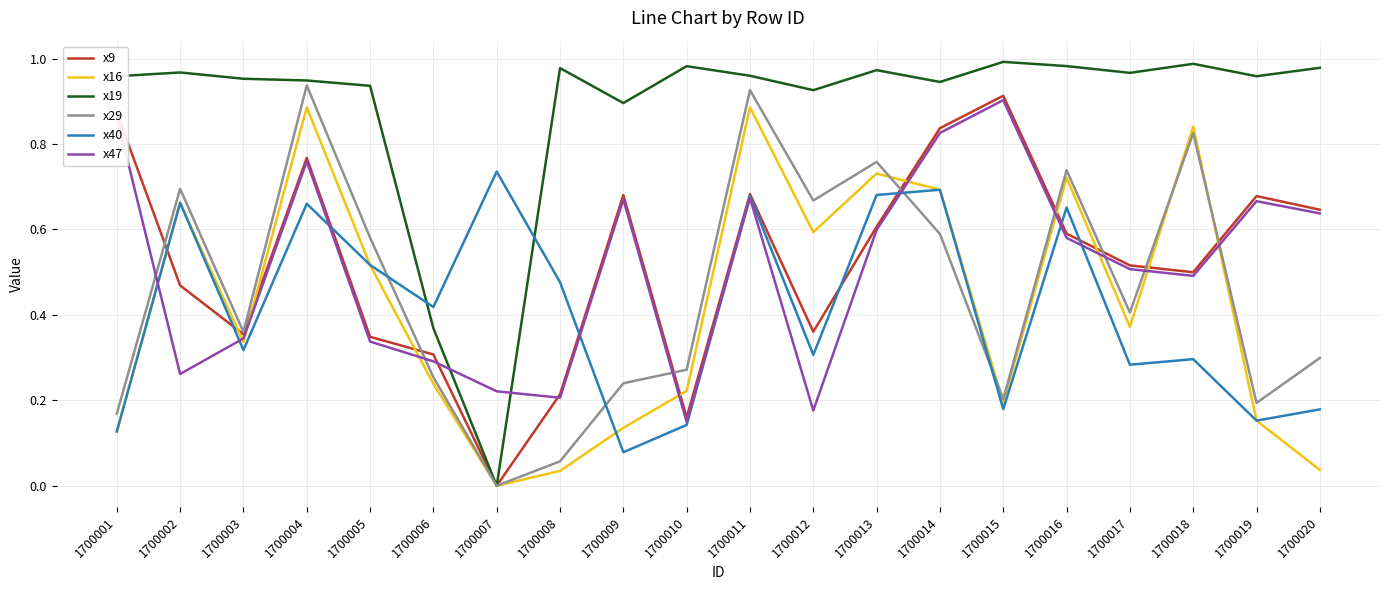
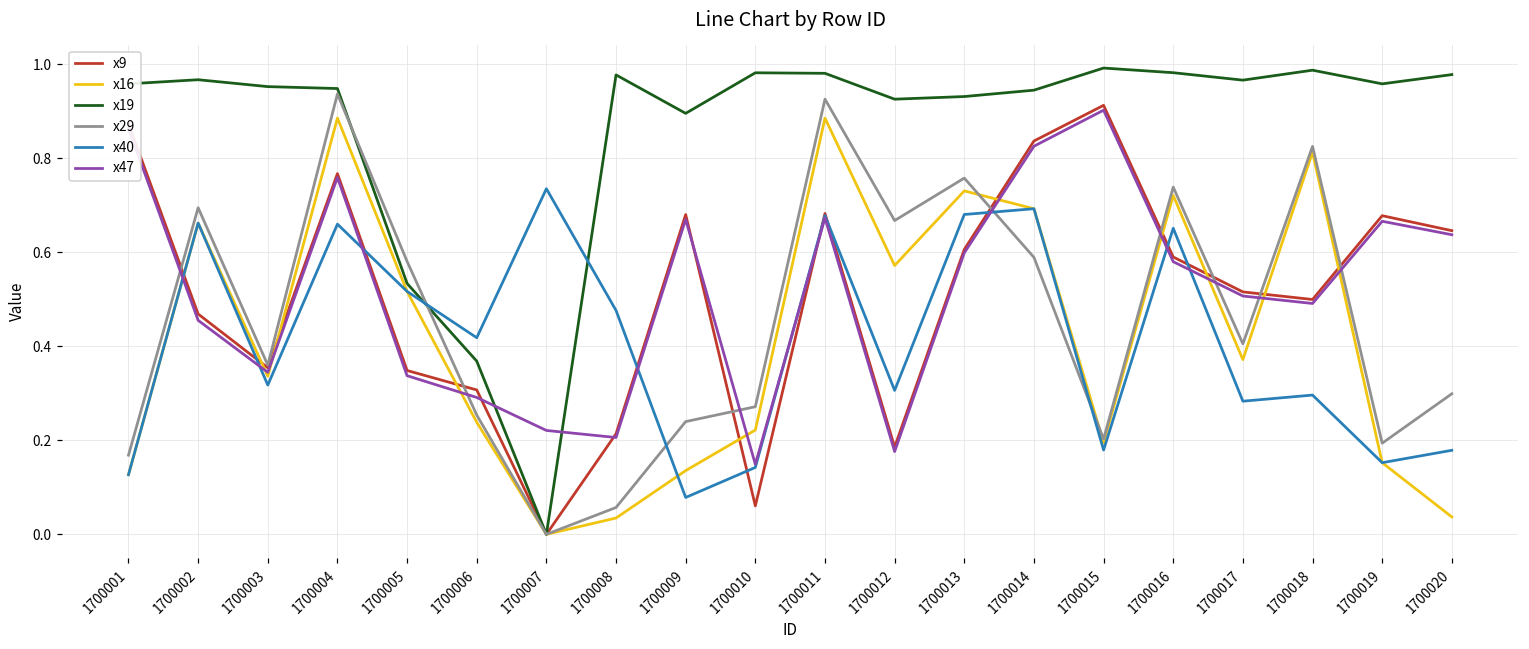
  {
    "x9": {
      "1700002": 0.47,
      "1700004": 0.77,
      "1700005": 0.35,
      "1700006": 0.31,
      "1700008": 0.21,
      "1700009": 0.68,
-     "1700010": 0.16,
-     "1700012": 0.36,
+     "1700010": 0.06,
+     "1700012": 0.19,
      "1700013": 0.61,
      "1700014": 0.84,
      "1700015": 0.91,
      "1700016": 0.59,
      "1700017": 0.52,
      "1700018": 0.50,
      "1700019": 0.68,
      "1700020": 0.65
    },
    "x16": {
      "1700003": 0.34,
      "1700004": 0.89,
      "1700006": 0.24,
      "1700008": 0.03,
      "1700009": 0.14,
      "1700010": 0.22,
      "1700011": 0.89,
-     "1700012": 0.59,
+     "1700012": 0.57,
      "1700013": 0.73,
      "1700015": 0.20,
      "1700016": 0.72,
      "1700017": 0.37,
-     "1700018": 0.84,
+     "1700018": 0.81,
      "1700020": 0.04
    },
    "x19": {
      "1700002": 0.97,
      "1700003": 0.95,
      "1700004": 0.95,
-     "1700005": 0.94,
+     "1700005": 0.53,
      "1700006": 0.37,
      "1700008": 0.98,
      "1700009": 0.90,
      "1700010": 0.98,
-     "1700011": 0.96,
+     "1700011": 0.98,
      "1700012": 0.93,
-     "1700013": 0.97,
+     "1700013": 0.93,
      "1700014": 0.95,
      "1700015": 0.99,
      "1700016": 0.98,
      "1700017": 0.97,
      "1700018": 0.99,
      "1700019": 0.96,
      "1700020": 0.98
    },
    "x29": {
      "1700001": 0.17,
      "1700002": 0.69,
      "1700004": 0.94,
      "1700005": 0.58,
      "1700006": 0.25,
      "1700008": 0.06,
      "1700009": 0.24,
      "1700010": 0.27,
      "1700011": 0.93,
      "1700012": 0.67,
      "1700013": 0.76,
      "1700014": 0.59,
      "1700015": 0.20,
      "1700016": 0.74,
      "1700017": 0.41,
      "1700018": 0.83,
      "1700019": 0.19,
      "1700020": 0.30
    },
    "x40": {
      "1700003": 0.32,
      "1700004": 0.66,
      "1700006": 0.42,
      "1700007": 0.74,
      "1700008": 0.48,
      "1700009": 0.08,
      "1700010": 0.14,
      "1700012": 0.31,
      "1700013": 0.68,
      "1700015": 0.18,
      "1700016": 0.65,
      "1700017": 0.28,
      "1700018": 0.30,
      "1700020": 0.18
    },
    "x47": {
-     "1700002": 0.26,
+     "1700002": 0.46,
      "1700003": 0.34,
      "1700004": 0.76,
      "1700005": 0.34,
      "1700006": 0.29,
      "1700007": 0.22,
      "1700008": 0.21,
      "1700009": 0.67,
      "1700010": 0.15,
      "1700012": 0.18,
      "1700013": 0.60,
      "1700014": 0.83,
      "1700015": 0.90,
      "1700016": 0.58,
      "1700017": 0.51,
      "1700018": 0.49,
      "1700019": 0.67,
      "1700020": 0.64
    }
  }
